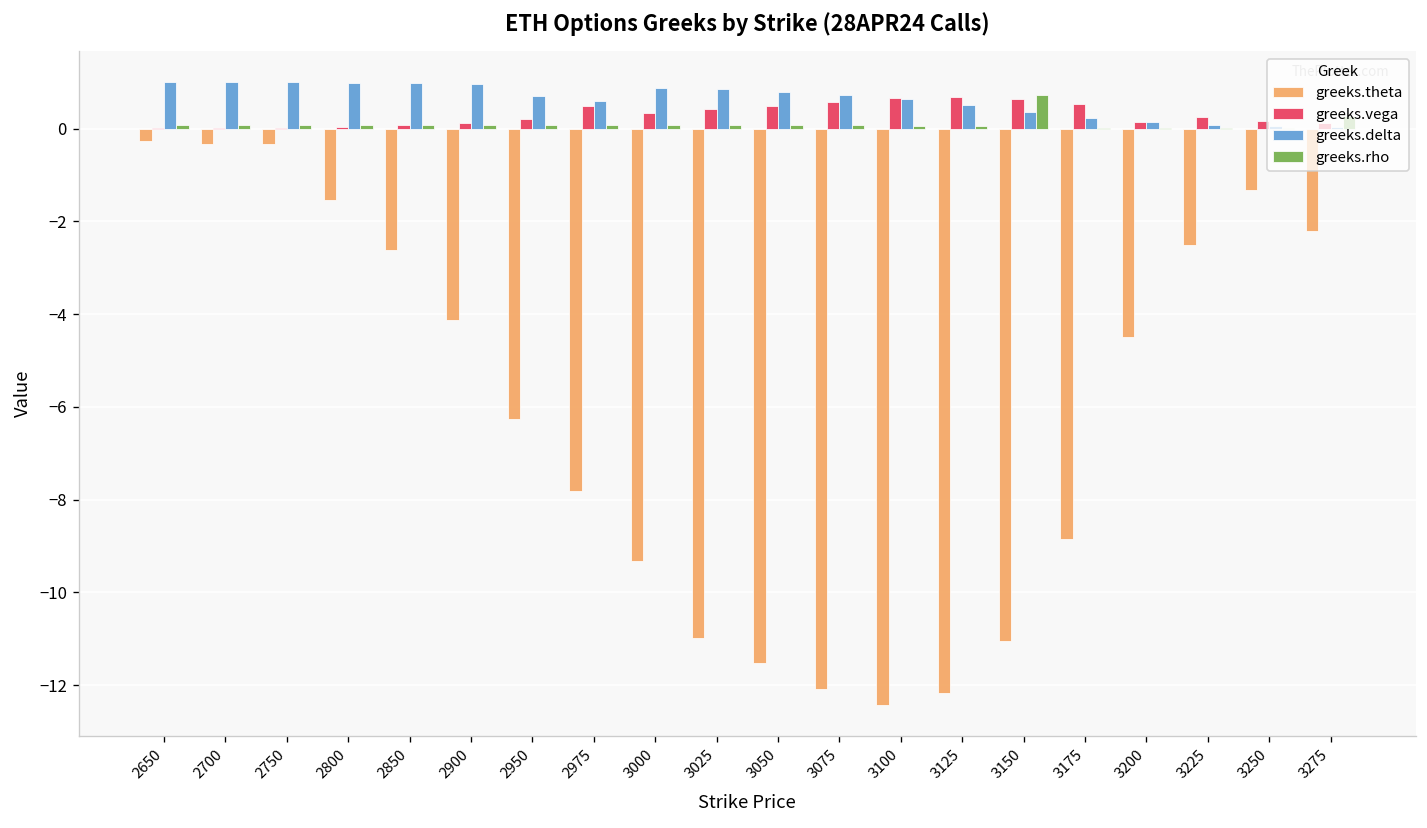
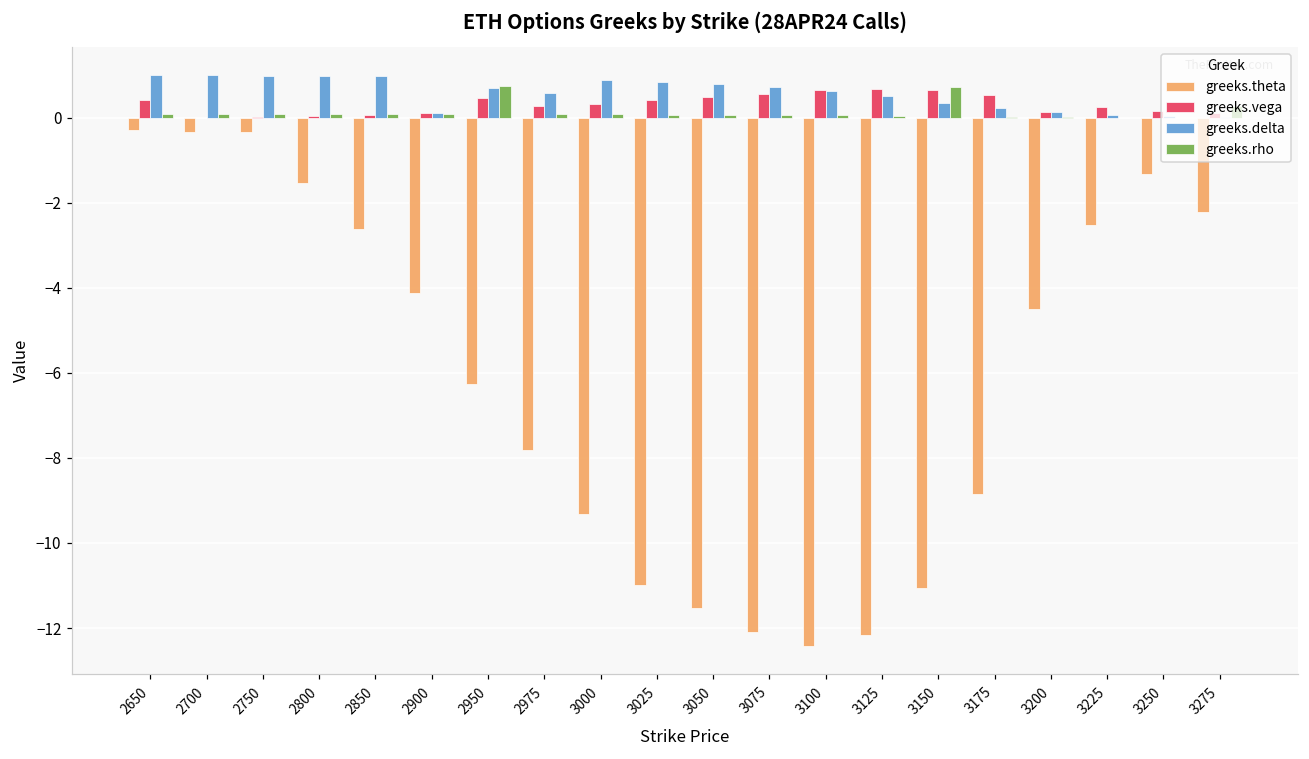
  {
    "greeks.theta": {
      "2650": -0.3,
      "2700": -0.3,
      "2750": -0.3,
      "2800": -1.5,
      "2850": -2.6,
      "2900": -4.1,
      "2950": -6.3,
      "2975": -7.8,
      "3000": -9.3,
      "3025": -11.0,
      "3050": -11.5,
      "3075": -12.1,
      "3100": -12.4,
      "3125": -12.2,
      "3150": -11.1,
      "3175": -8.9,
      "3200": -4.5,
      "3225": -2.5,
      "3250": -1.3,
      "3275": -2.2
    },
    "greeks.vega": {
-     "2650": 0.0,
+     "2650": 0.4,
      "2850": 0.1,
      "2900": 0.1,
-     "2950": 0.2,
-     "2975": 0.5,
+     "2950": 0.5,
+     "2975": 0.3,
      "3000": 0.3,
      "3025": 0.4,
      "3050": 0.5,
      "3075": 0.6,
      "3100": 0.6,
      "3125": 0.7,
      "3150": 0.6,
      "3175": 0.5,
      "3200": 0.1,
      "3225": 0.2,
      "3250": 0.2
    },
    "greeks.delta": {
      "2650": 1.0,
      "2700": 1.0,
      "2750": 1.0,
      "2800": 1.0,
      "2850": 1.0,
-     "2900": 1.0,
+     "2900": 0.1,
      "2950": 0.7,
      "2975": 0.6,
      "3000": 0.9,
      "3025": 0.8,
      "3050": 0.8,
      "3075": 0.7,
      "3100": 0.6,
      "3125": 0.5,
      "3150": 0.4,
      "3175": 0.2,
      "3200": 0.1,
      "3225": 0.1
    },
    "greeks.rho": {
      "2650": 0.1,
      "2700": 0.1,
      "2750": 0.1,
      "2800": 0.1,
      "2850": 0.1,
      "2900": 0.1,
-     "2950": 0.1,
+     "2950": 0.7,
      "2975": 0.1,
      "3000": 0.1,
      "3025": 0.1,
      "3050": 0.1,
      "3075": 0.1,
      "3150": 0.7
    }
  }
